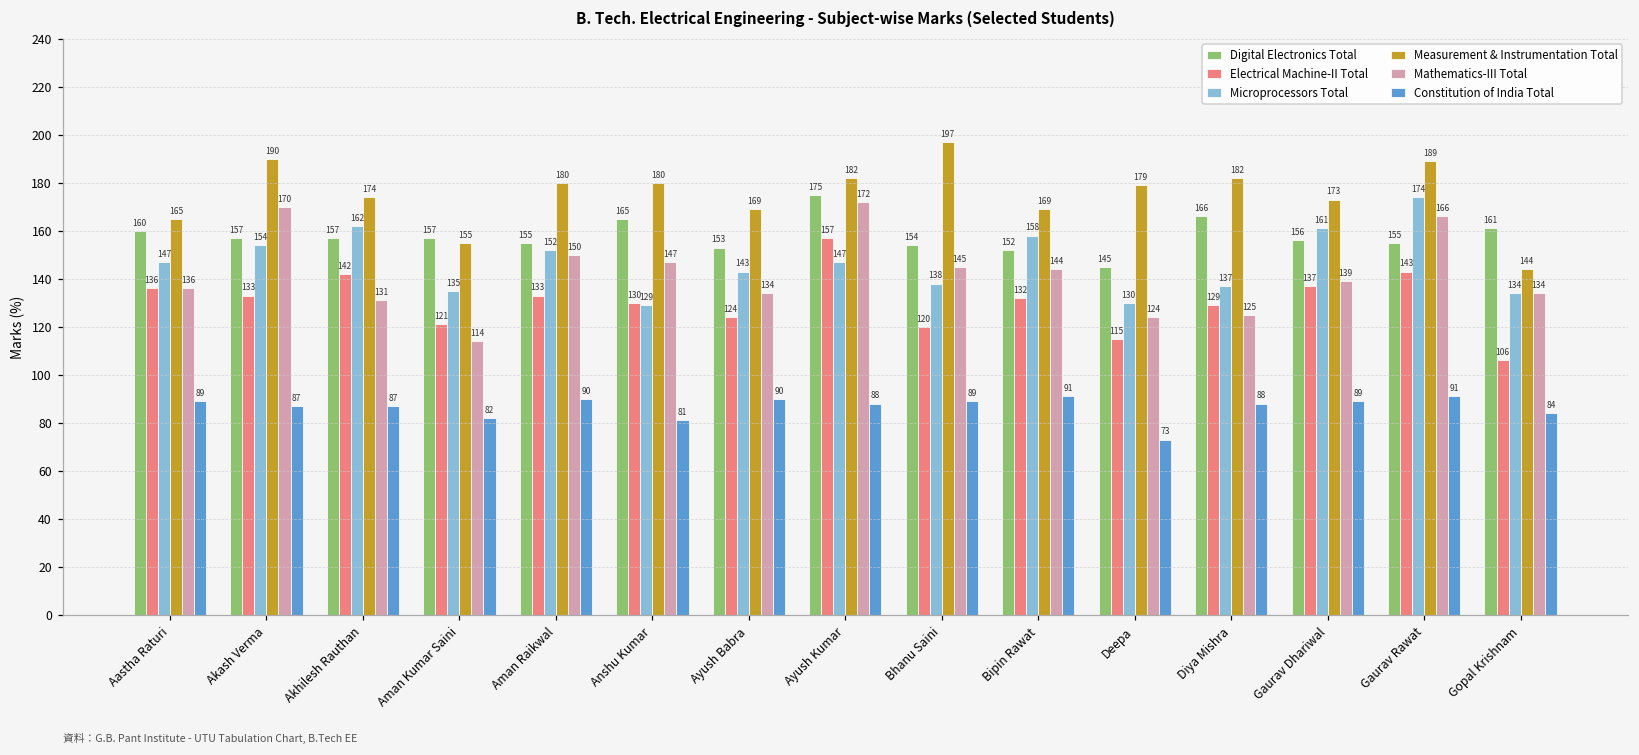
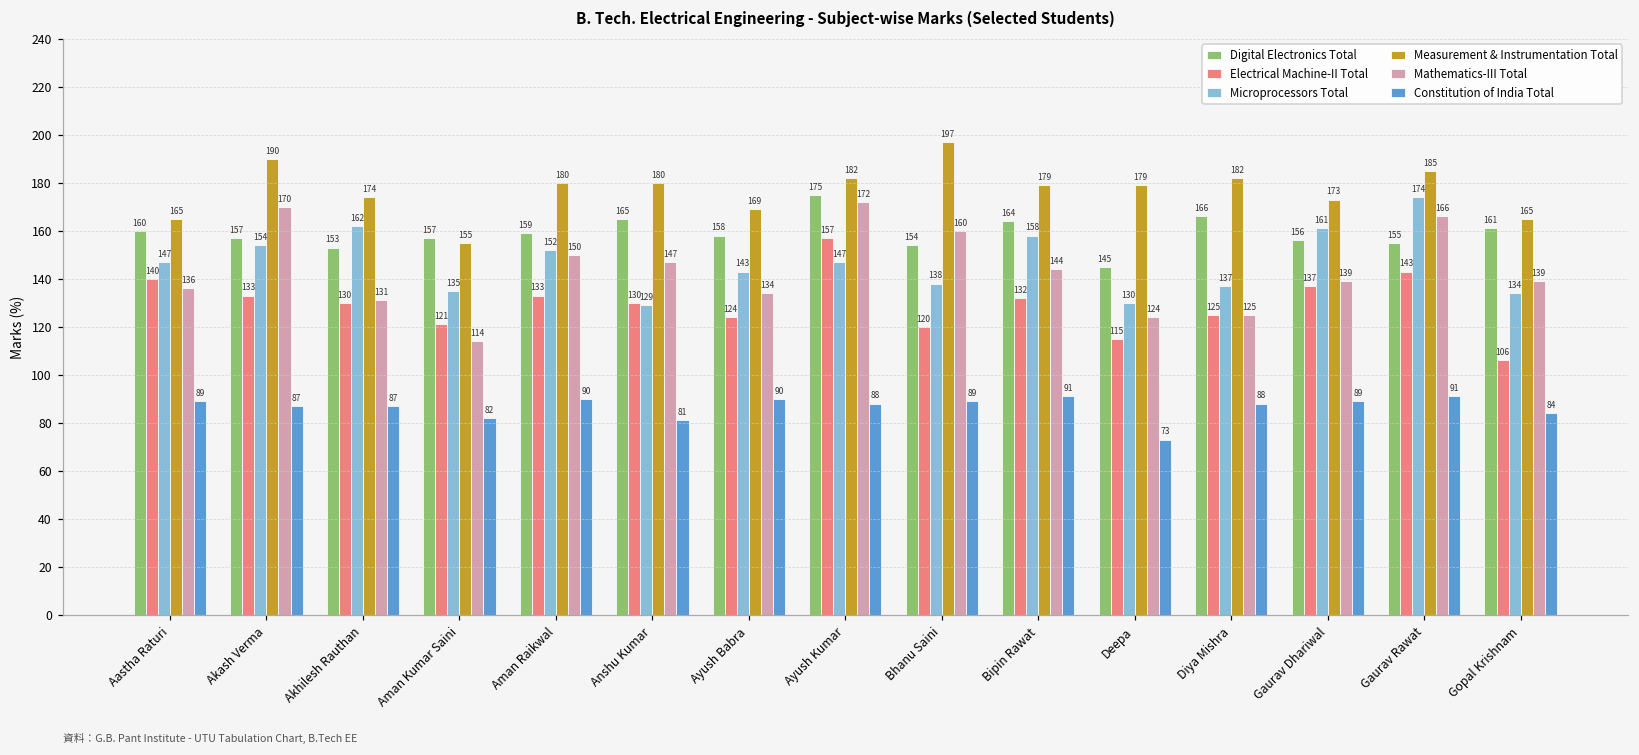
  {
    "Digital Electronics Total": {
      "Aastha Raturi": 160,
      "Akash Verma": 157,
-     "Akhilesh Rauthan": 157,
+     "Akhilesh Rauthan": 153,
      "Aman Kumar Saini": 157,
-     "Aman Raikwal": 155,
+     "Aman Raikwal": 159,
      "Anshu Kumar": 165,
-     "Ayush Babra": 153,
+     "Ayush Babra": 158,
      "Ayush Kumar": 175,
      "Bhanu Saini": 154,
-     "Bipin Rawat": 152,
+     "Bipin Rawat": 164,
      "Deepa": 145,
      "Diya Mishra": 166,
      "Gaurav Dhariwal": 156,
      "Gaurav Rawat": 155,
      "Gopal Krishnam": 161
    },
    "Electrical Machine-II Total": {
-     "Aastha Raturi": 136,
+     "Aastha Raturi": 140,
      "Akash Verma": 133,
-     "Akhilesh Rauthan": 142,
+     "Akhilesh Rauthan": 130,
      "Aman Kumar Saini": 121,
      "Aman Raikwal": 133,
      "Anshu Kumar": 130,
      "Ayush Babra": 124,
      "Ayush Kumar": 157,
      "Bhanu Saini": 120,
      "Bipin Rawat": 132,
      "Deepa": 115,
-     "Diya Mishra": 129,
+     "Diya Mishra": 125,
      "Gaurav Dhariwal": 137,
      "Gaurav Rawat": 143,
      "Gopal Krishnam": 106
    },
    "Measurement & Instrumentation Total": {
      "Aastha Raturi": 165,
      "Akash Verma": 190,
      "Akhilesh Rauthan": 174,
      "Aman Kumar Saini": 155,
      "Aman Raikwal": 180,
      "Anshu Kumar": 180,
      "Ayush Babra": 169,
      "Ayush Kumar": 182,
      "Bhanu Saini": 197,
-     "Bipin Rawat": 169,
+     "Bipin Rawat": 179,
      "Deepa": 179,
      "Diya Mishra": 182,
      "Gaurav Dhariwal": 173,
-     "Gaurav Rawat": 189,
-     "Gopal Krishnam": 144
+     "Gaurav Rawat": 185,
+     "Gopal Krishnam": 165
    },
    "Mathematics-III Total": {
      "Aastha Raturi": 136,
      "Akash Verma": 170,
      "Akhilesh Rauthan": 131,
      "Aman Kumar Saini": 114,
      "Aman Raikwal": 150,
      "Anshu Kumar": 147,
      "Ayush Babra": 134,
      "Ayush Kumar": 172,
-     "Bhanu Saini": 145,
+     "Bhanu Saini": 160,
      "Bipin Rawat": 144,
      "Deepa": 124,
      "Diya Mishra": 125,
      "Gaurav Dhariwal": 139,
      "Gaurav Rawat": 166,
-     "Gopal Krishnam": 134
+     "Gopal Krishnam": 139
    }
  }
